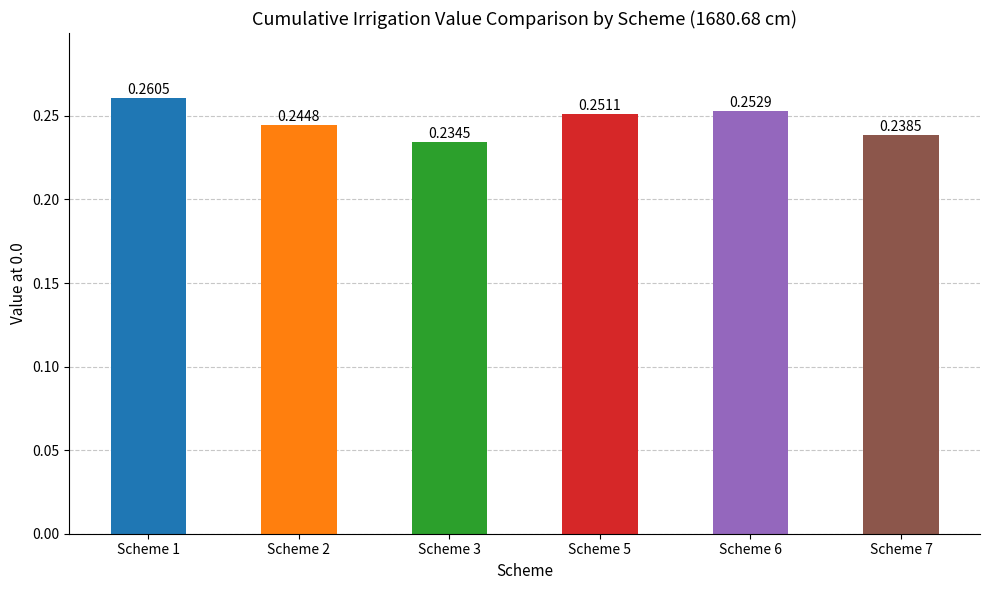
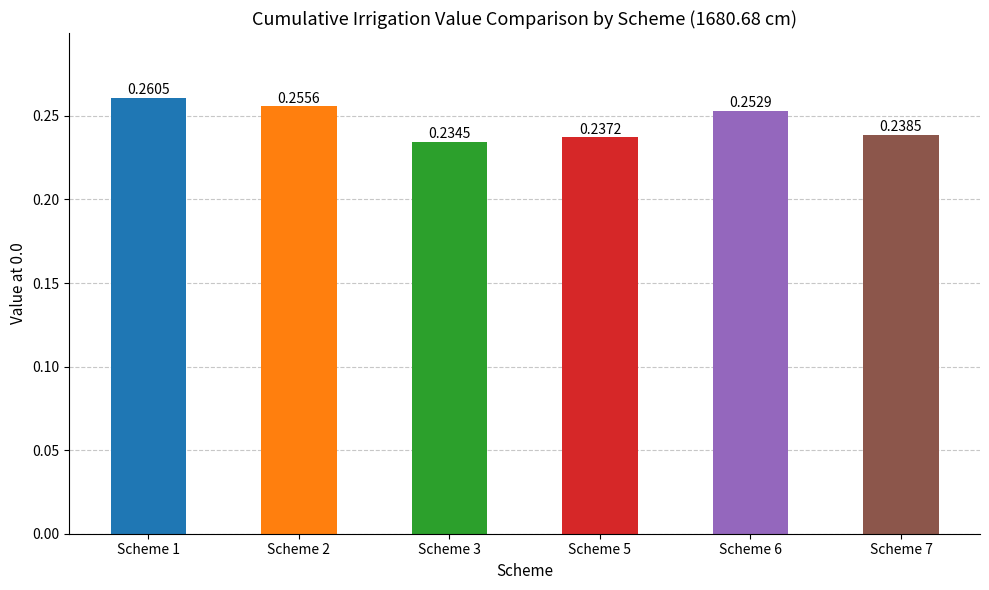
  {
    "Scheme 1": 0.2605,
-   "Scheme 2": 0.2448,
+   "Scheme 2": 0.2556,
    "Scheme 3": 0.2345,
-   "Scheme 5": 0.2511,
+   "Scheme 5": 0.2372,
    "Scheme 6": 0.2529,
    "Scheme 7": 0.2385
  }
